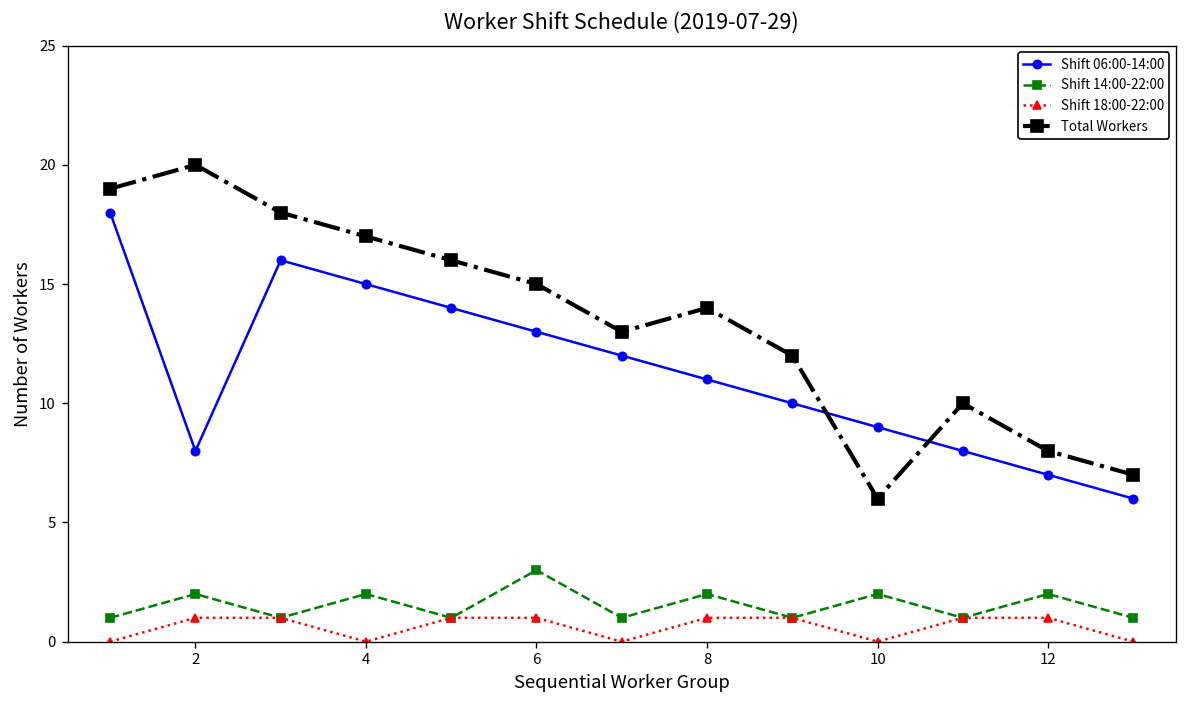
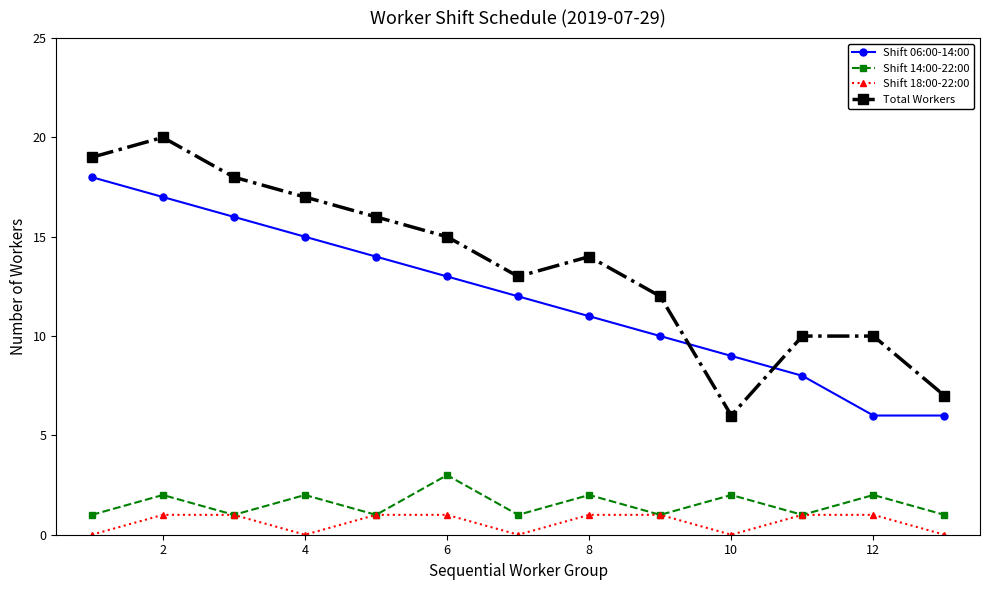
  {
    "Shift 06:00-14:00": {
-     "2": 8,
+     "2": 17,
      "4": 15,
      "6": 13,
      "8": 11,
      "10": 9,
-     "12": 7
+     "12": 6
    },
    "Shift 14:00-22:00": {
      "2": 2,
      "4": 2,
      "6": 3,
      "8": 2,
      "10": 2,
      "12": 2
    },
    "Shift 18:00-22:00": {
      "2": 1,
      "4": 0,
      "6": 1,
      "8": 1,
      "10": 0,
      "12": 1
    },
    "Total Workers": {
      "2": 20,
      "4": 17,
      "6": 15,
      "8": 14,
      "10": 6,
-     "12": 8
+     "12": 10
    }
  }
